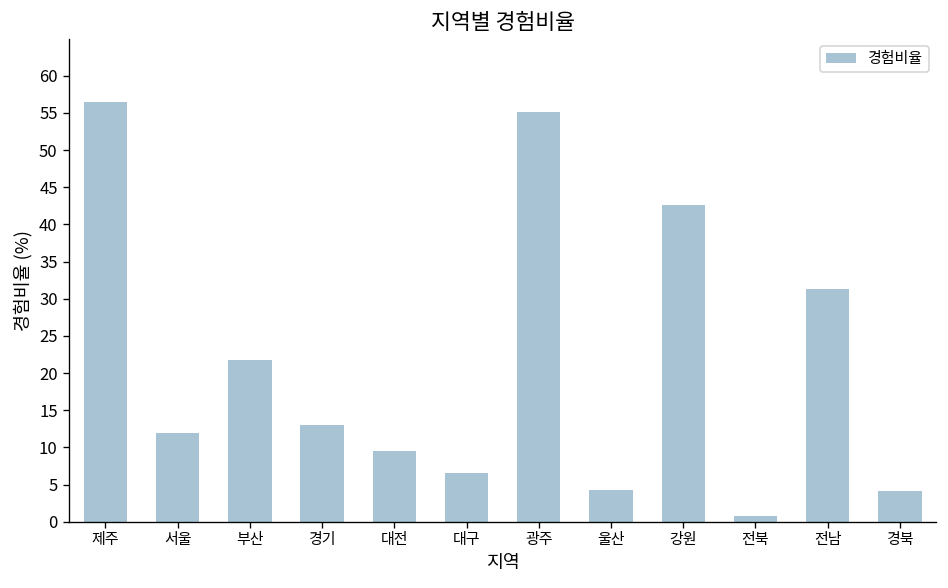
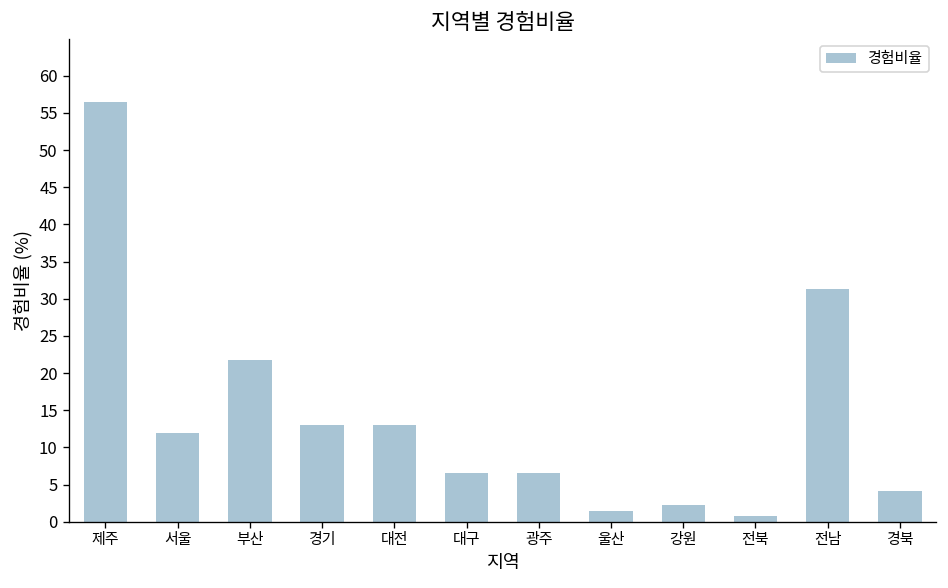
  {
    "제주": 57,
    "서울": 12,
    "부산": 22,
    "경기": 13,
-   "대전": 10,
+   "대전": 13,
    "대구": 7,
-   "광주": 55,
-   "울산": 4,
-   "강원": 43,
+   "광주": 7,
+   "울산": 2,
+   "강원": 2,
    "전북": 1,
    "전남": 31,
    "경북": 4
  }
